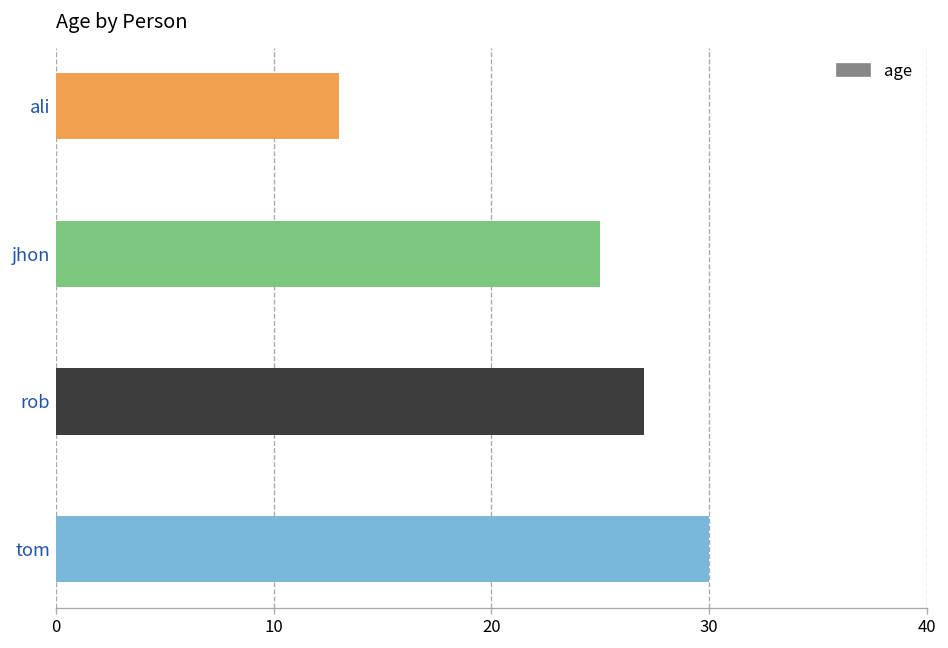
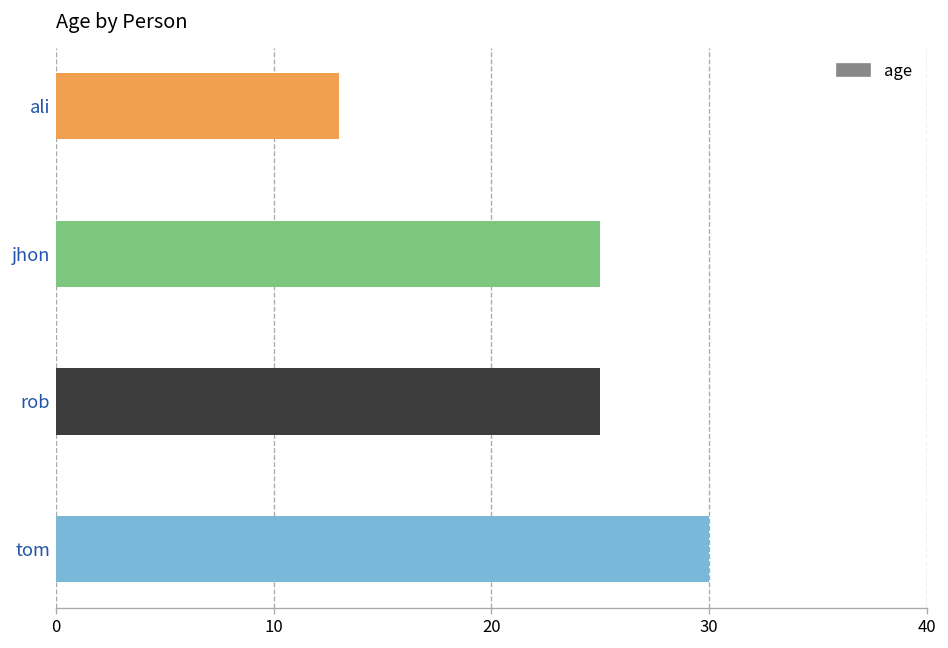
  {
    "ali": 13,
    "jhon": 25,
-   "rob": 27,
+   "rob": 25,
    "tom": 30
  }
